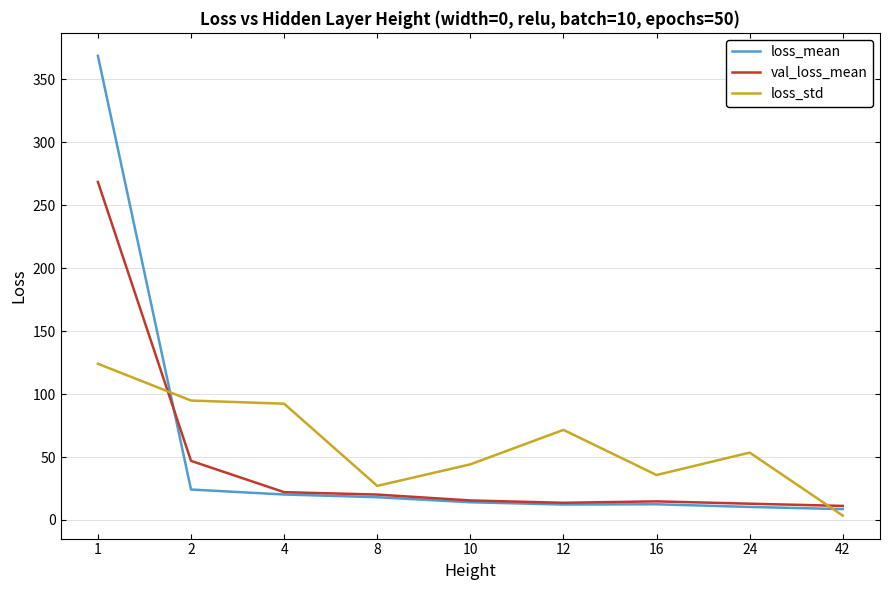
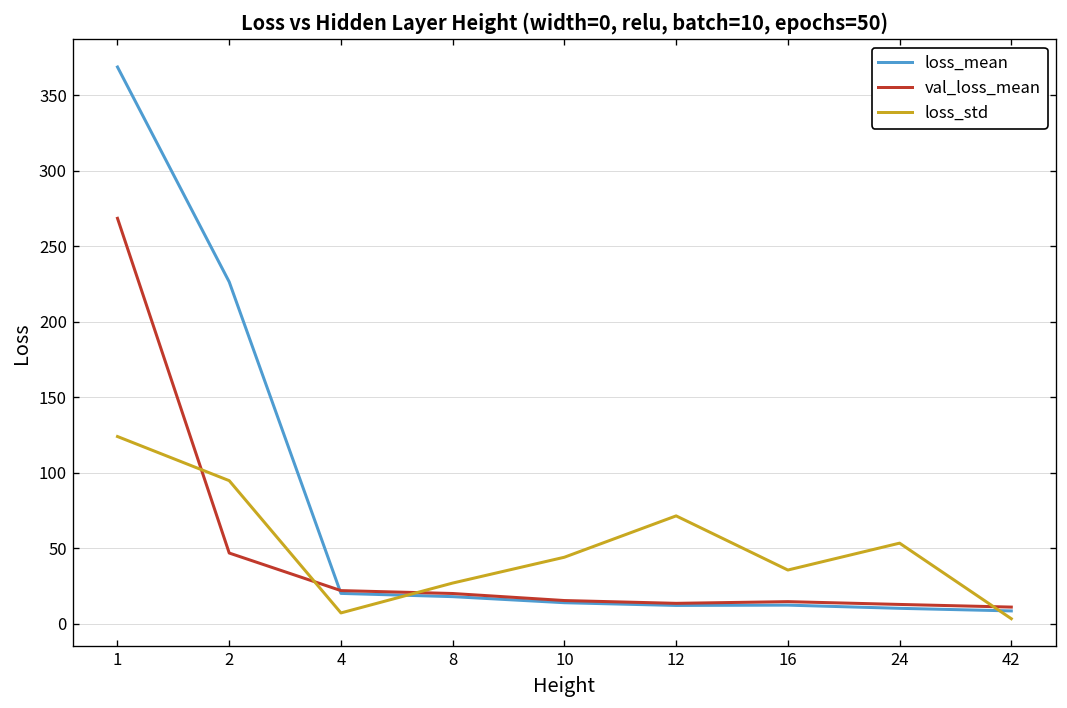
  {
    "loss_mean": {
      "1": 369,
-     "2": 24,
+     "2": 226,
      "8": 18,
      "16": 12,
      "24": 10,
      "42": 9
    },
    "val_loss_mean": {
      "1": 269,
      "2": 47,
      "8": 20,
      "16": 15,
      "24": 13,
      "42": 11
    },
    "loss_std": {
      "1": 124,
      "2": 95,
-     "4": 92,
+     "4": 7,
      "8": 27,
      "10": 44,
      "12": 72,
      "16": 36,
      "24": 53,
      "42": 3
    }
  }
